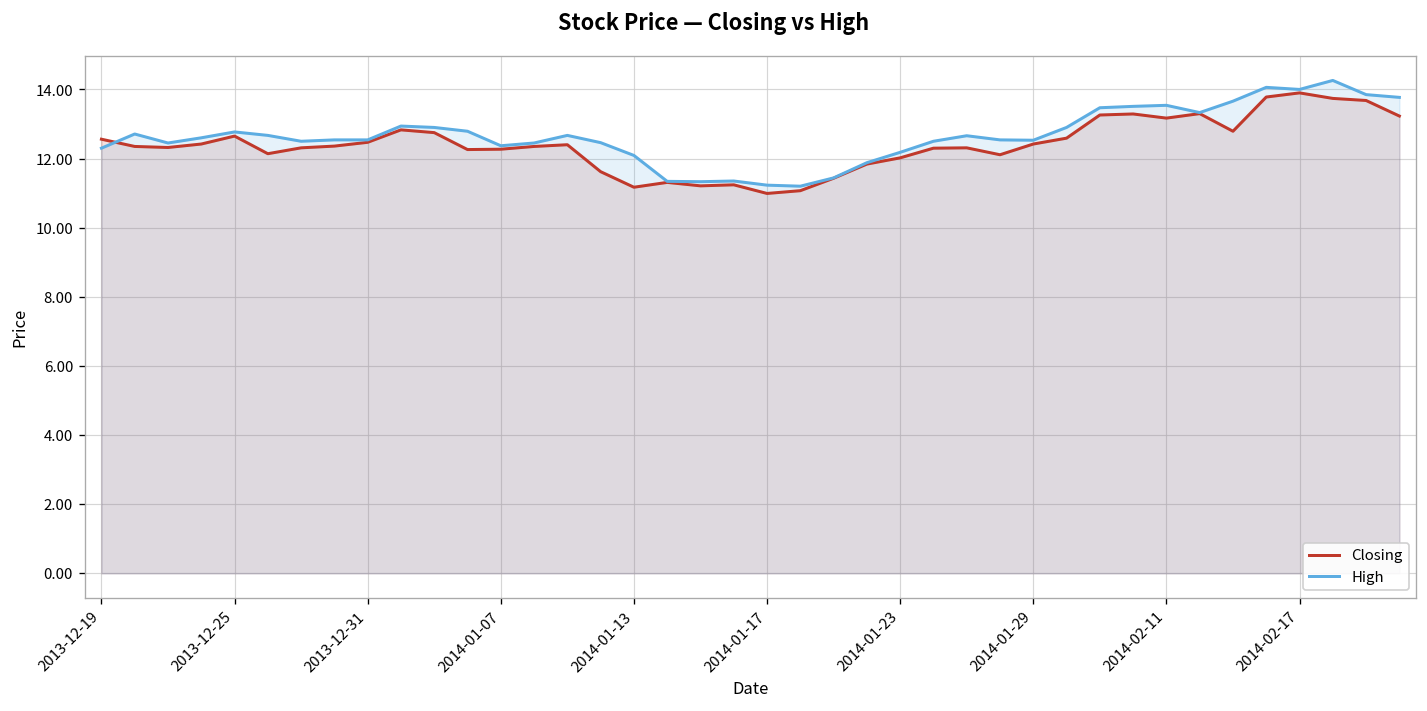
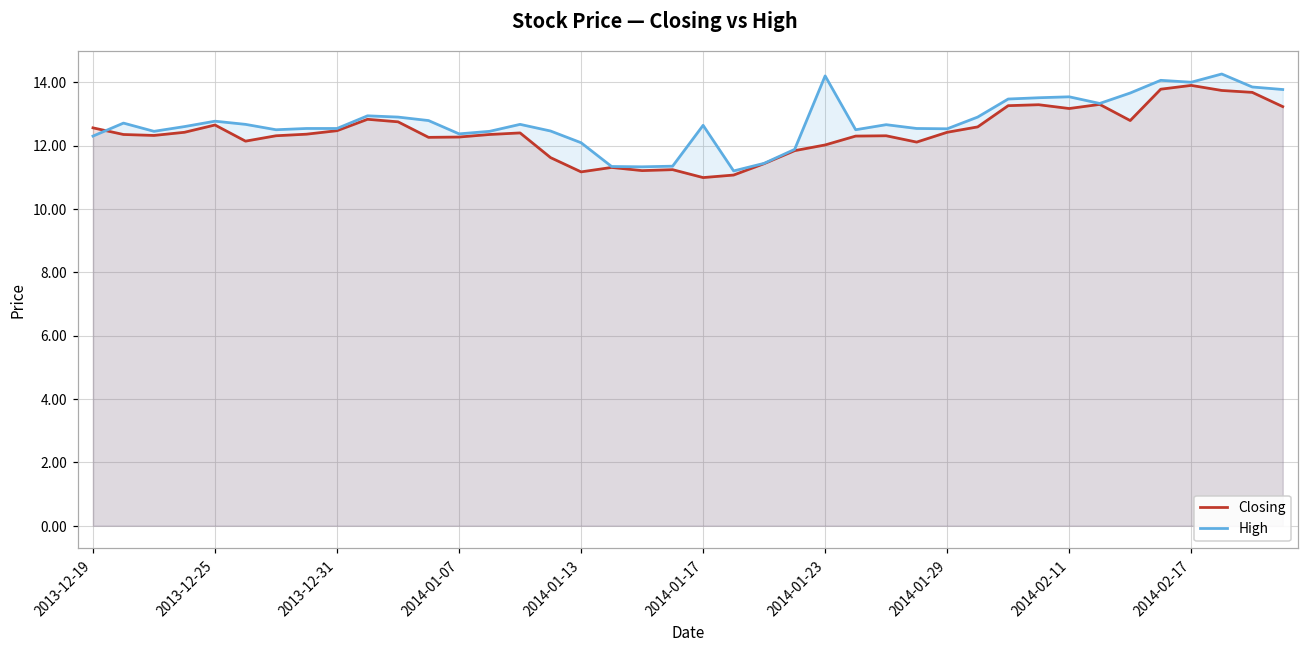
  {
    "Closing": {
      "2013-12-19": 12.6,
      "2013-12-25": 12.7,
      "2014-01-07": 12.3,
      "2014-01-13": 11.2,
      "2014-01-17": 11.0,
      "2014-01-23": 12.0,
      "2014-01-29": 12.4,
      "2014-02-11": 13.2,
      "2014-02-17": 13.9
    },
    "High": {
      "2013-12-19": 12.3,
      "2013-12-25": 12.8,
      "2014-01-07": 12.4,
      "2014-01-13": 12.1,
-     "2014-01-17": 11.2,
-     "2014-01-23": 12.2,
+     "2014-01-17": 12.6,
+     "2014-01-23": 14.2,
      "2014-01-29": 12.5,
      "2014-02-11": 13.5,
      "2014-02-17": 14.0
    }
  }
